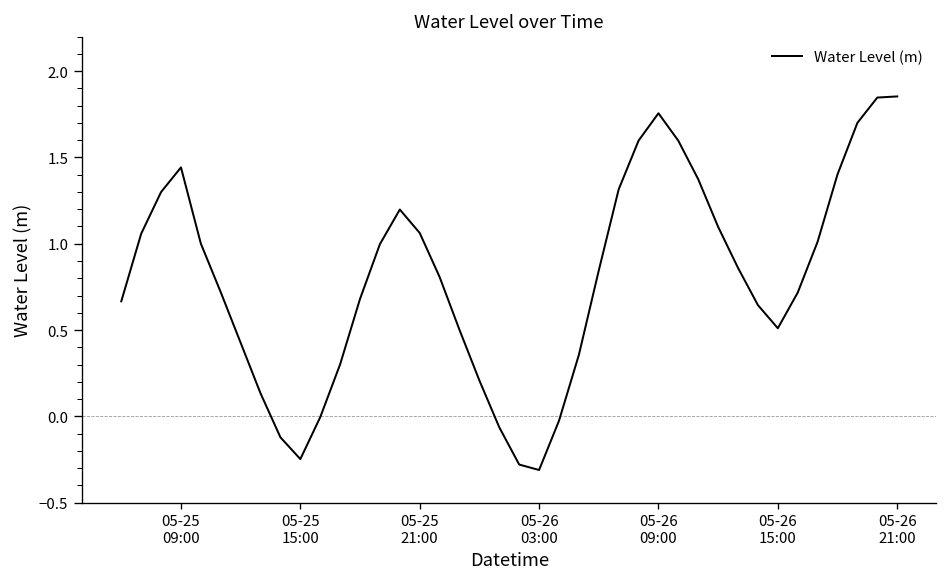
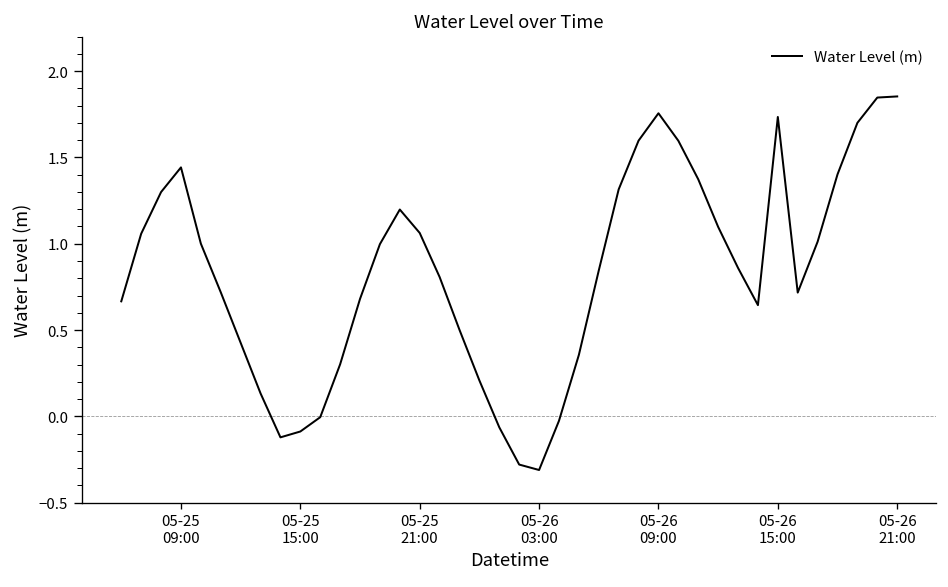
  {
    "05-25 09:00": 1.44,
-   "05-25 15:00": -0.25,
+   "05-25 15:00": -0.09,
    "05-25 21:00": 1.06,
    "05-26 03:00": -0.31,
    "05-26 09:00": 1.76,
-   "05-26 15:00": 0.51,
+   "05-26 15:00": 1.73,
    "05-26 21:00": 1.85
  }
